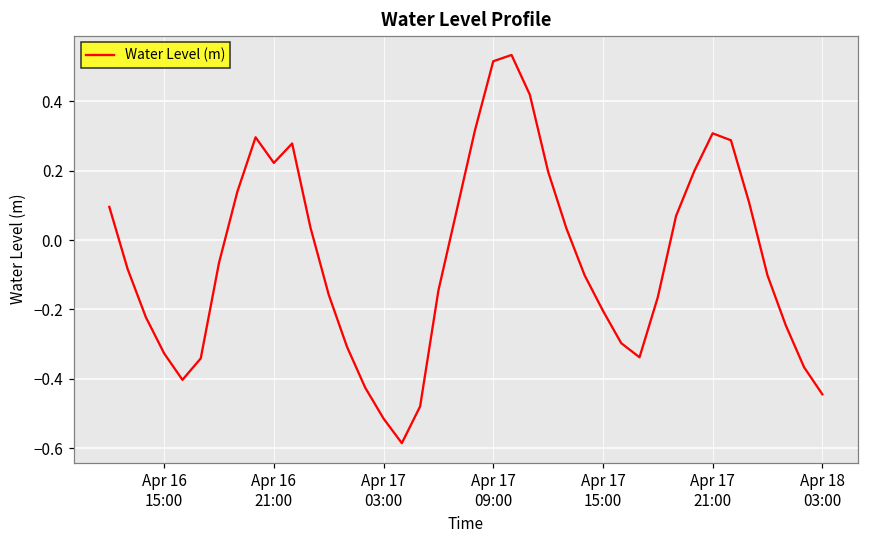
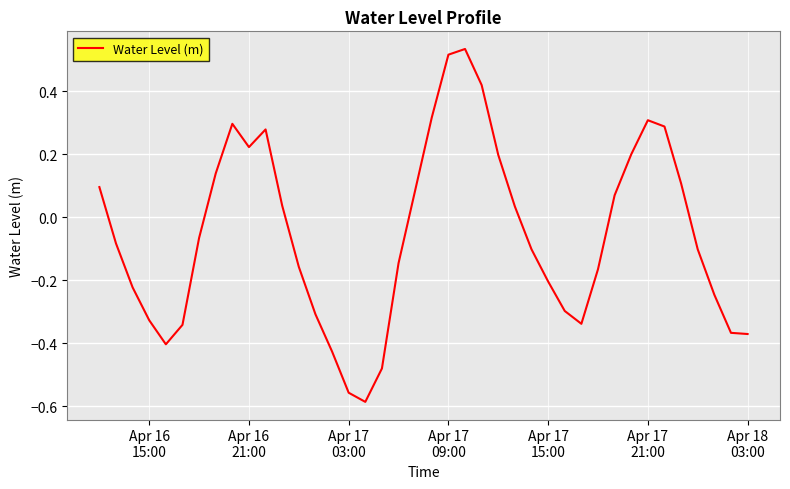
  {
    "Apr 16 15:00": -0.33,
    "Apr 16 21:00": 0.22,
-   "Apr 17 03:00": -0.51,
+   "Apr 17 03:00": -0.56,
    "Apr 17 09:00": 0.52,
    "Apr 17 15:00": -0.20,
    "Apr 17 21:00": 0.31,
-   "Apr 18 03:00": -0.44
+   "Apr 18 03:00": -0.37
  }
